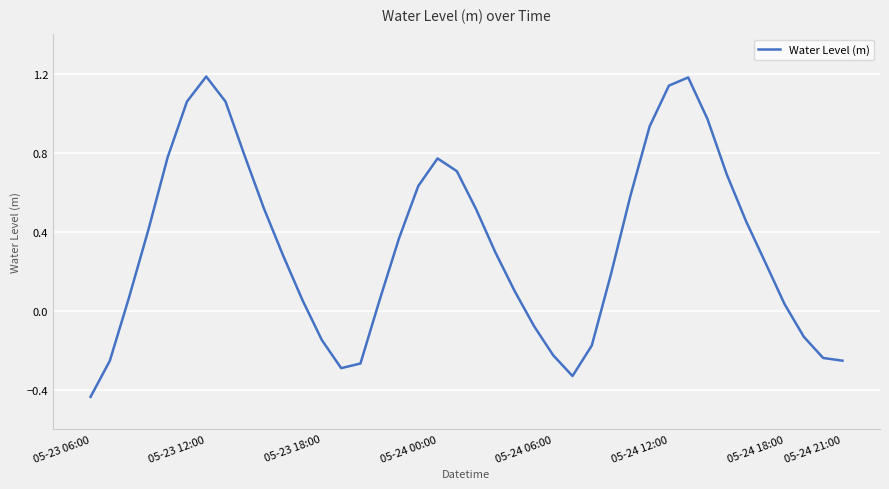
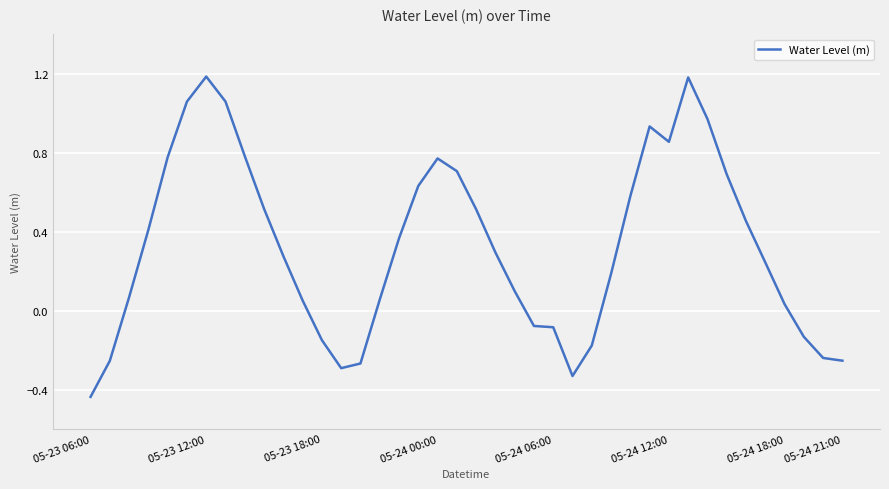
  {
    "05-23 06:00": -0.44,
    "05-23 12:00": 1.19,
    "05-23 18:00": -0.15,
    "05-24 00:00": 0.77,
-   "05-24 06:00": -0.23,
-   "05-24 12:00": 1.14,
+   "05-24 06:00": -0.08,
+   "05-24 12:00": 0.86,
    "05-24 18:00": 0.03,
    "05-24 21:00": -0.25
  }
